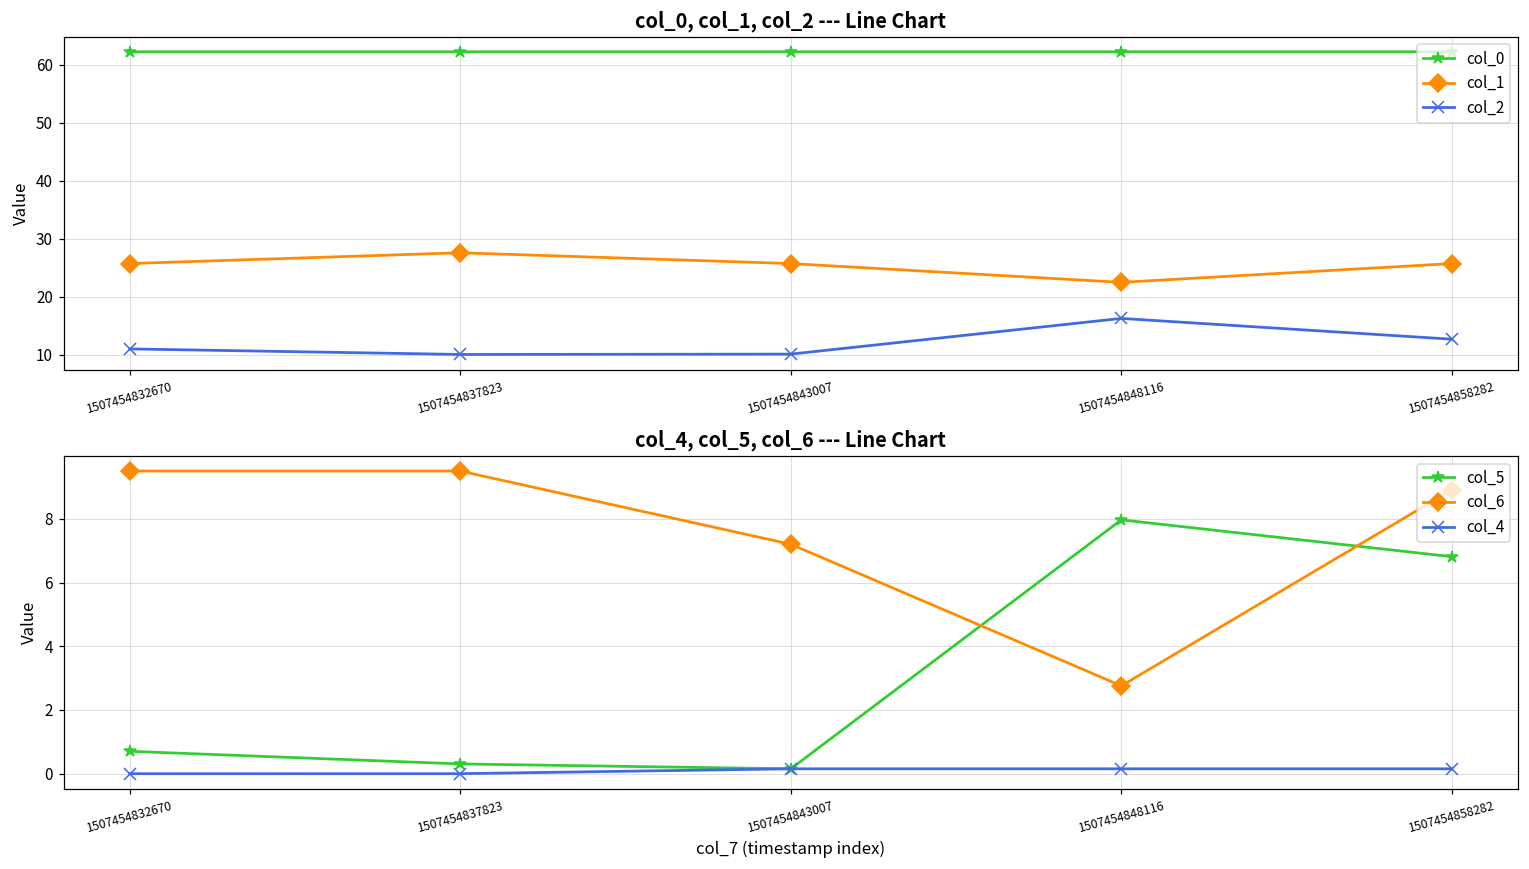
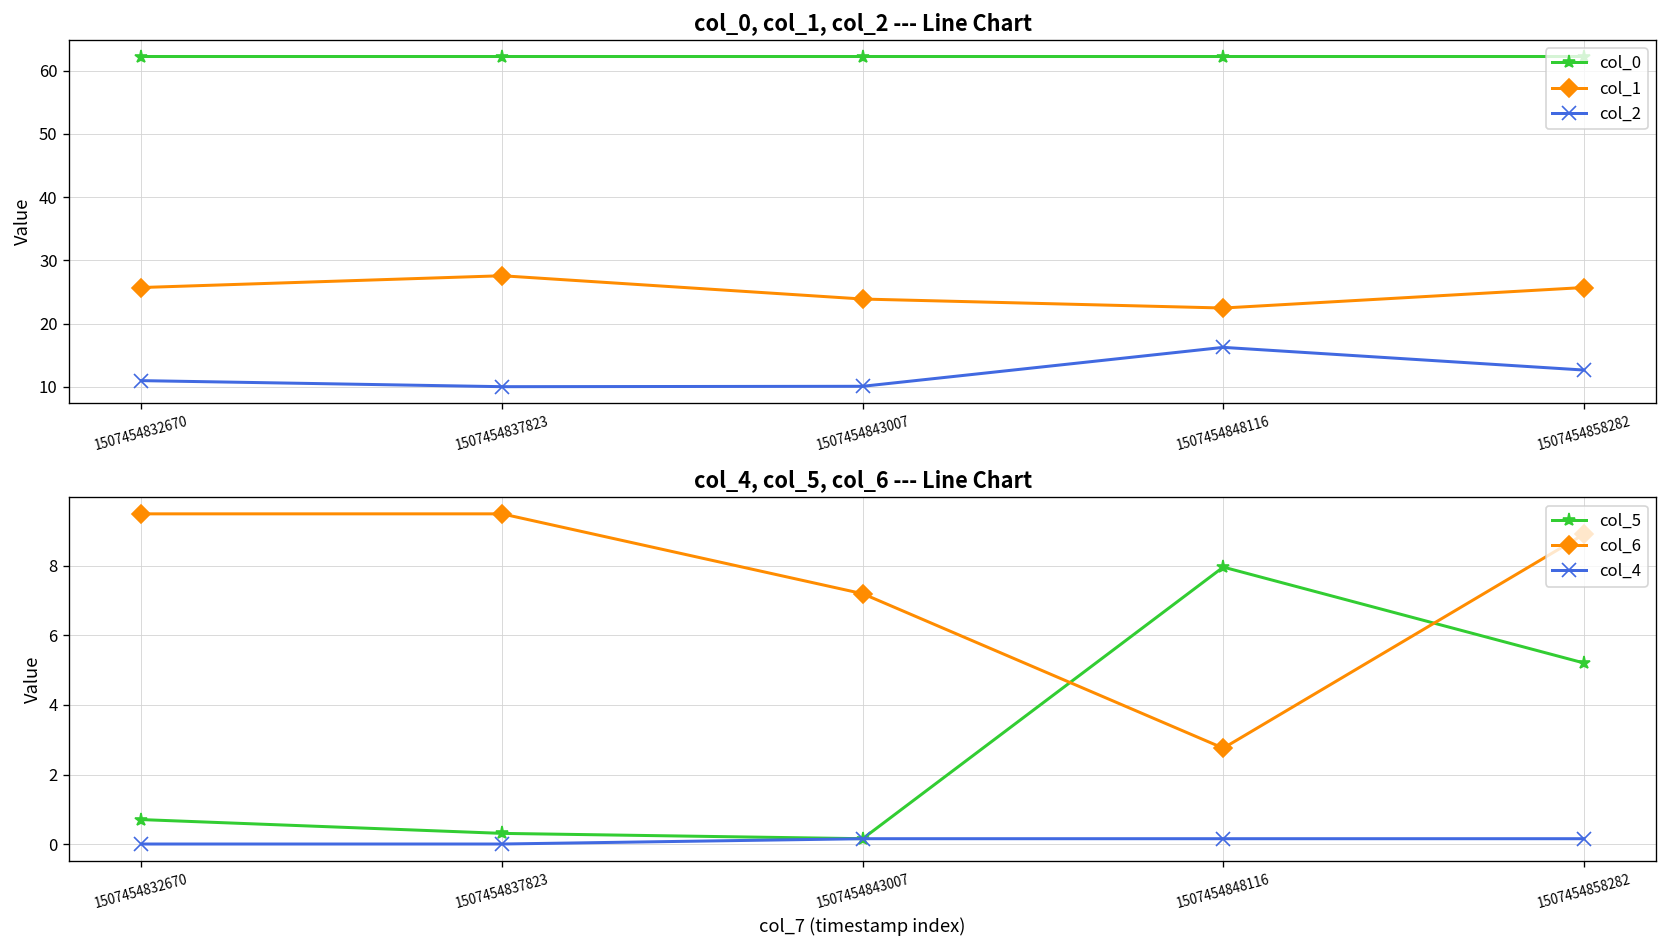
  {
    "col_0, col_1, col_2 --- Line Chart": {
      "col_0": {
        "1507454832670": 62,
        "1507454837823": 62,
        "1507454843007": 62,
        "1507454848116": 62
      },
      "col_1": {
        "1507454832670": 26,
        "1507454837823": 28,
-       "1507454843007": 26,
+       "1507454843007": 24,
        "1507454848116": 22,
        "1507454858282": 26
      },
      "col_2": {
        "1507454832670": 11,
        "1507454837823": 10,
        "1507454843007": 10,
        "1507454848116": 16,
        "1507454858282": 13
      }
    },
    "col_4, col_5, col_6 --- Line Chart": {
      "col_5": {
        "1507454832670": 0.7,
        "1507454837823": 0.3,
        "1507454848116": 8.0,
-       "1507454858282": 6.8
+       "1507454858282": 5.2
      },
      "col_6": {
        "1507454832670": 9.5,
        "1507454837823": 9.5,
        "1507454843007": 7.2,
        "1507454848116": 2.8
      },
      "col_4": {
        "1507454832670": 0.0,
        "1507454837823": 0.0,
        "1507454848116": 0.2,
        "1507454858282": 0.2
      }
    }
  }
